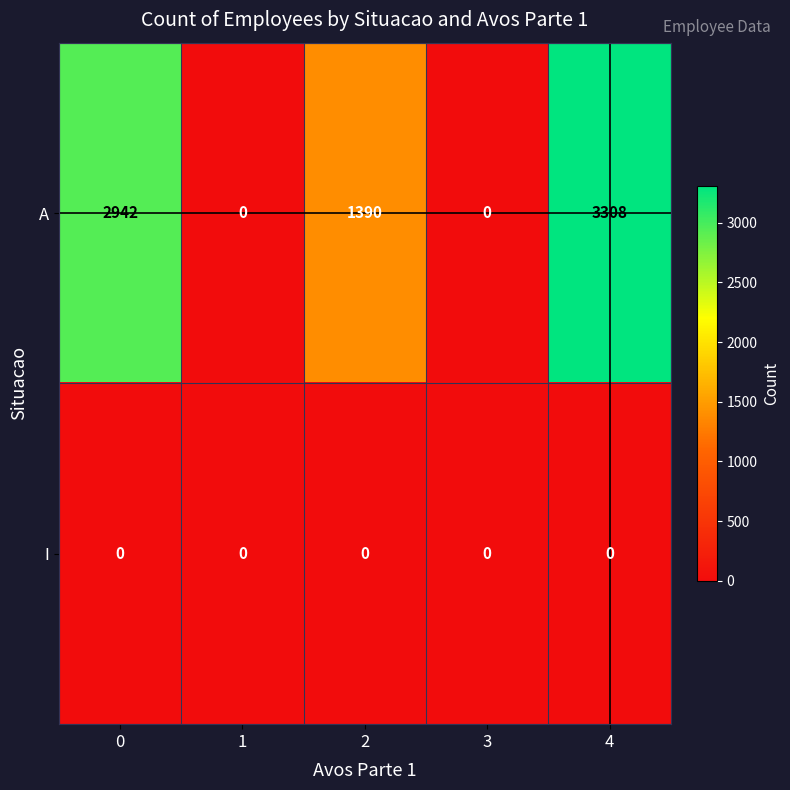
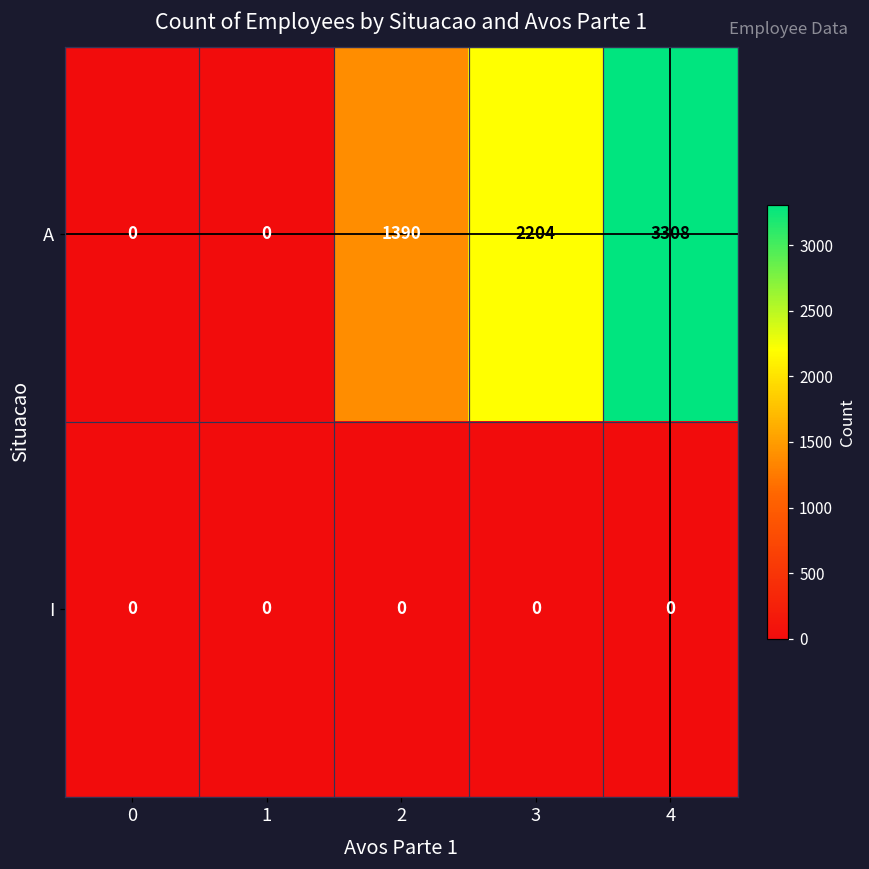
  {
    "A": {
-     "0": 2942,
+     "0": 0,
      "1": 0,
      "2": 1390,
-     "3": 0,
+     "3": 2204,
      "4": 3308
    },
    "I": {
      "0": 0,
      "1": 0,
      "2": 0,
      "3": 0,
      "4": 0
    }
  }
